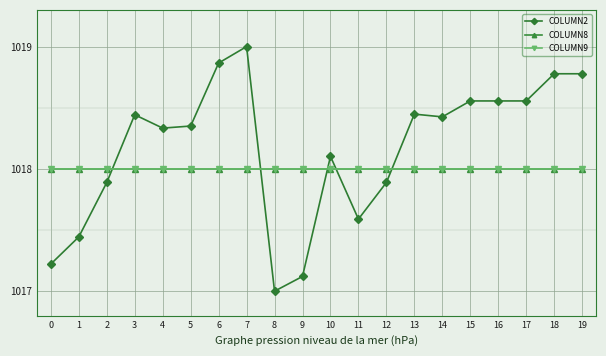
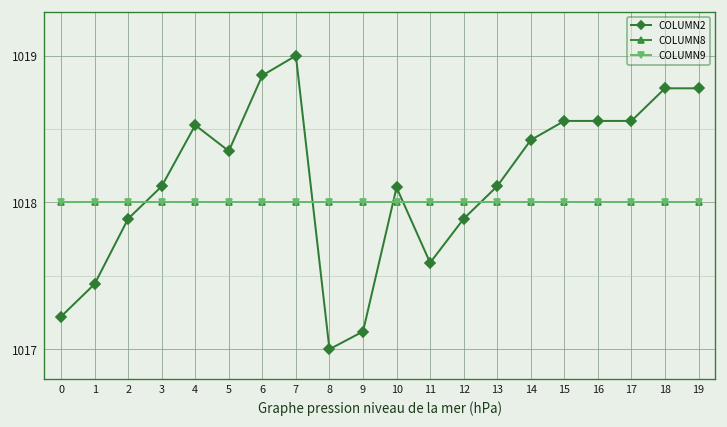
  {
    "COLUMN2": {
      "0": 1017.22,
      "1": 1017.44,
      "2": 1017.89,
-     "3": 1018.44,
-     "4": 1018.33,
+     "3": 1018.11,
+     "4": 1018.53,
      "5": 1018.35,
      "6": 1018.87,
      "7": 1019.00,
      "8": 1017.00,
      "9": 1017.12,
      "10": 1018.10,
      "11": 1017.59,
      "12": 1017.89,
-     "13": 1018.45,
+     "13": 1018.11,
      "14": 1018.43,
      "15": 1018.56,
      "16": 1018.56,
      "17": 1018.56,
      "18": 1018.78,
      "19": 1018.78
    },
    "COLUMN9": {
      "0": 1018.00,
      "1": 1018.00,
      "2": 1018.00,
      "3": 1018.00,
      "4": 1018.00,
      "5": 1018.00,
      "6": 1018.00,
      "7": 1018.00,
      "8": 1018.00,
      "9": 1018.00,
      "10": 1018.00,
      "11": 1018.00,
      "12": 1018.00,
      "13": 1018.00,
      "14": 1018.00,
      "15": 1018.00,
      "16": 1018.00,
      "17": 1018.00,
      "18": 1018.00,
      "19": 1018.00
    }
  }
